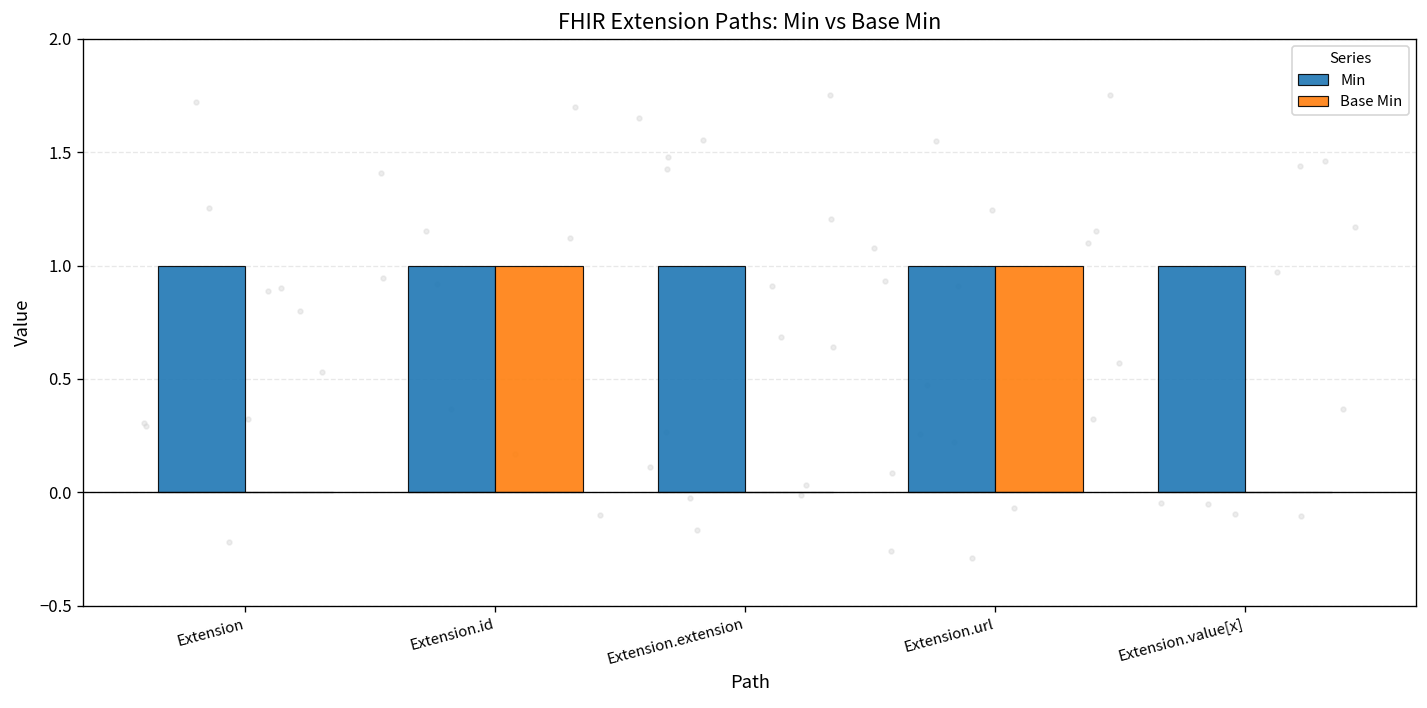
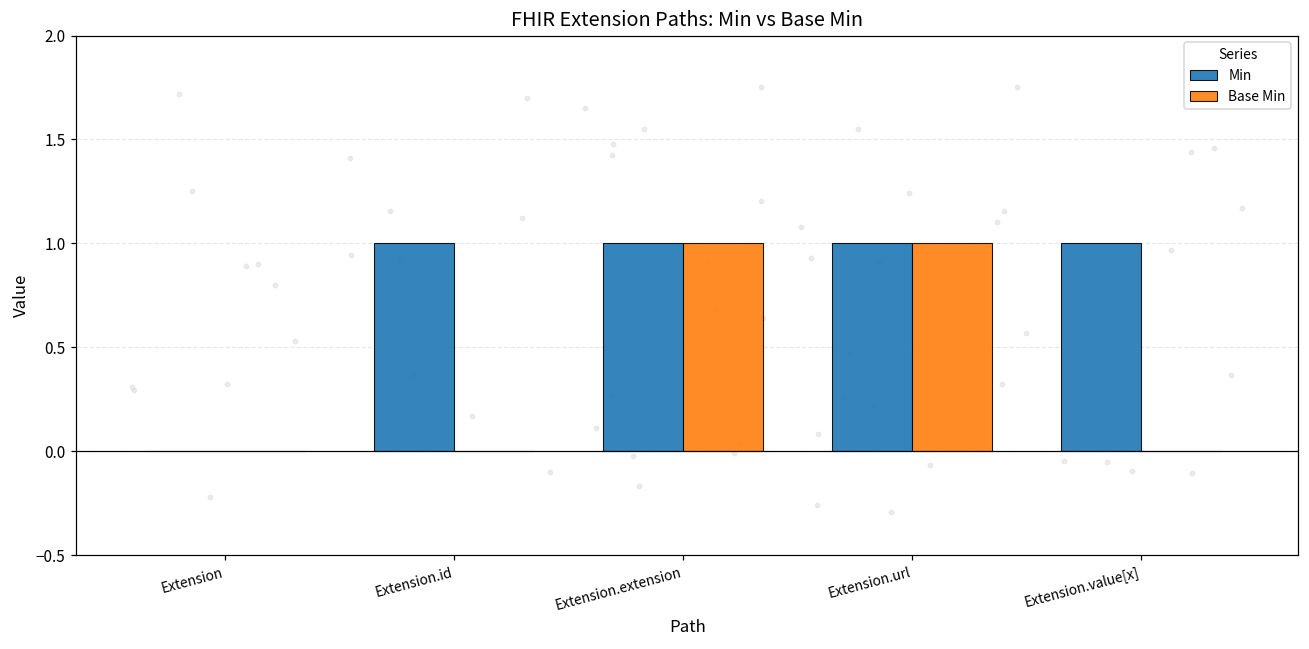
  {
    "Min": {
-     "Extension": 1,
+     "Extension": 0,
      "Extension.id": 1,
      "Extension.extension": 1,
      "Extension.url": 1,
      "Extension.value[x]": 1
    },
    "Base Min": {
      "Extension": 0,
-     "Extension.id": 1,
-     "Extension.extension": 0,
+     "Extension.id": 0,
+     "Extension.extension": 1,
      "Extension.url": 1,
      "Extension.value[x]": 0
    }
  }
